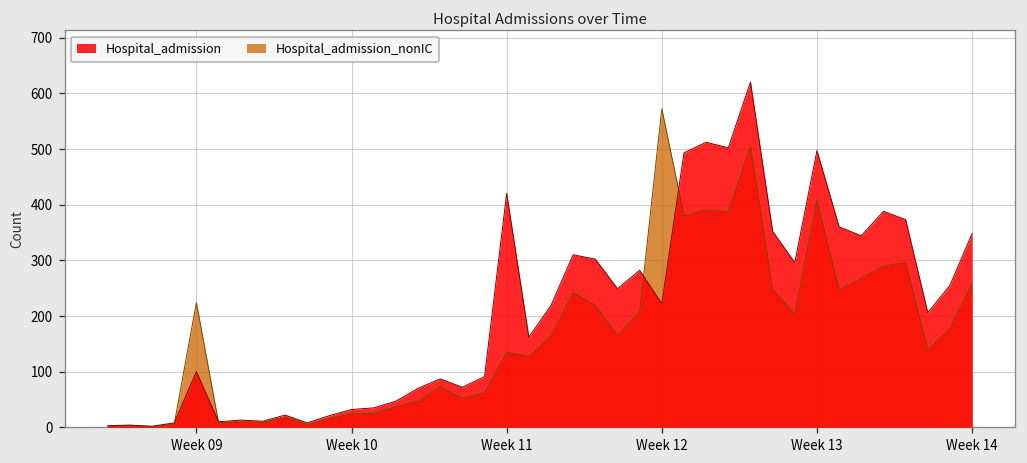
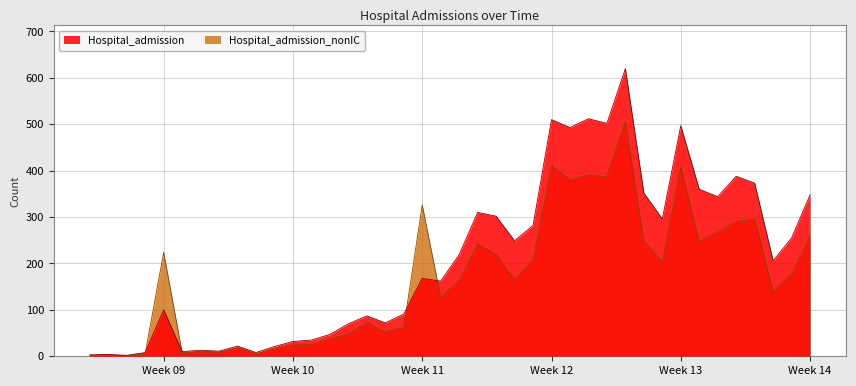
  {
    "Hospital_admission": {
      "Week 09": 100,
      "Week 10": 30,
-     "Week 11": 420,
-     "Week 12": 220,
+     "Week 11": 170,
+     "Week 12": 510,
      "Week 13": 500,
      "Week 14": 350
    },
    "Hospital_admission_nonIC": {
      "Week 09": 220,
      "Week 10": 20,
-     "Week 11": 140,
-     "Week 12": 570,
+     "Week 11": 330,
+     "Week 12": 410,
      "Week 13": 410,
      "Week 14": 260
    }
  }
